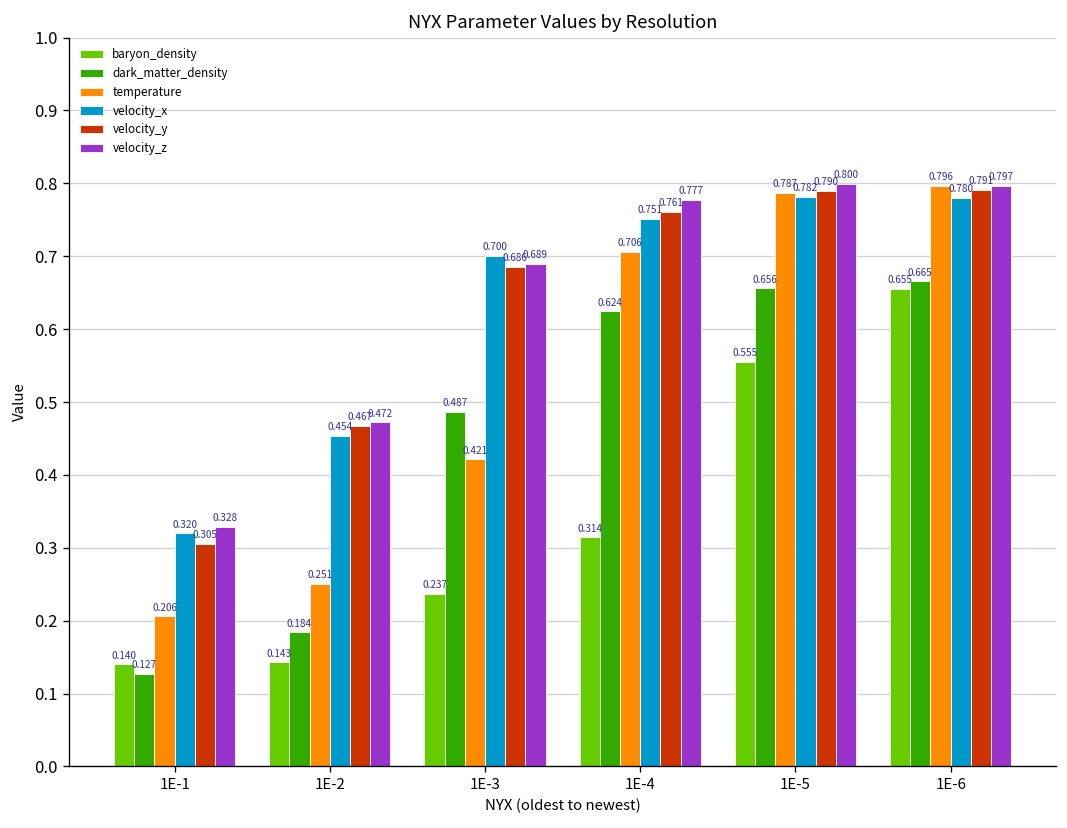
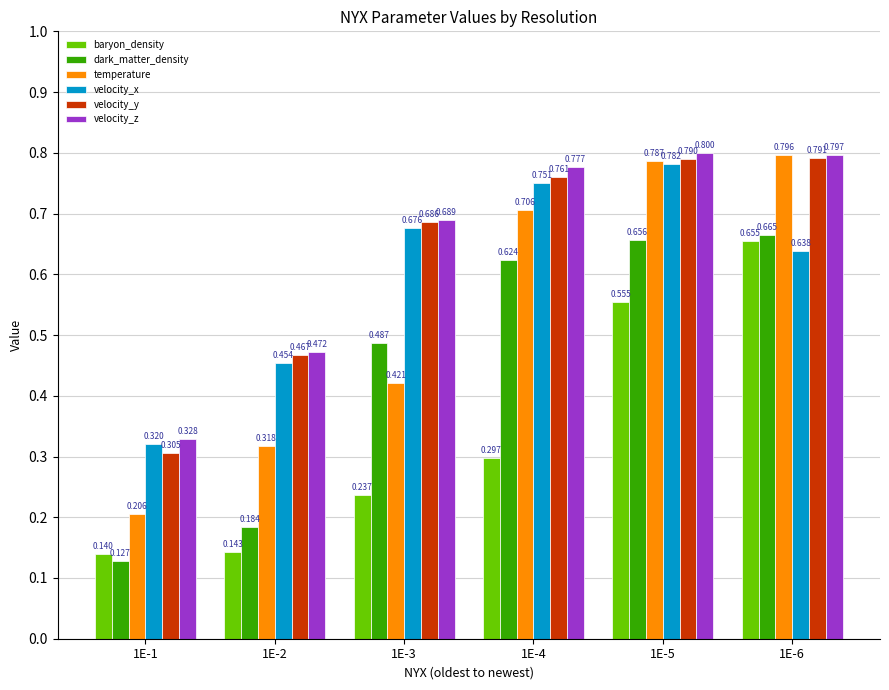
  {
    "baryon_density": {
      "1E-1": 0.140,
      "1E-2": 0.143,
      "1E-3": 0.237,
-     "1E-4": 0.314,
+     "1E-4": 0.297,
      "1E-5": 0.555,
      "1E-6": 0.655
    },
    "dark_matter_density": {
      "1E-1": 0.127,
      "1E-2": 0.184,
      "1E-3": 0.487,
      "1E-4": 0.624,
      "1E-5": 0.656,
      "1E-6": 0.665
    },
    "temperature": {
      "1E-1": 0.206,
-     "1E-2": 0.251,
+     "1E-2": 0.318,
      "1E-3": 0.421,
      "1E-4": 0.706,
      "1E-5": 0.787,
      "1E-6": 0.796
    },
    "velocity_x": {
      "1E-1": 0.320,
      "1E-2": 0.454,
-     "1E-3": 0.700,
+     "1E-3": 0.676,
      "1E-4": 0.751,
      "1E-5": 0.782,
-     "1E-6": 0.780
+     "1E-6": 0.638
    },
    "velocity_y": {
      "1E-1": 0.305,
      "1E-2": 0.467,
      "1E-3": 0.686,
      "1E-4": 0.761,
      "1E-5": 0.790,
      "1E-6": 0.791
    },
    "velocity_z": {
      "1E-1": 0.328,
      "1E-2": 0.472,
      "1E-4": 0.777,
      "1E-5": 0.800,
      "1E-6": 0.797
    }
  }
